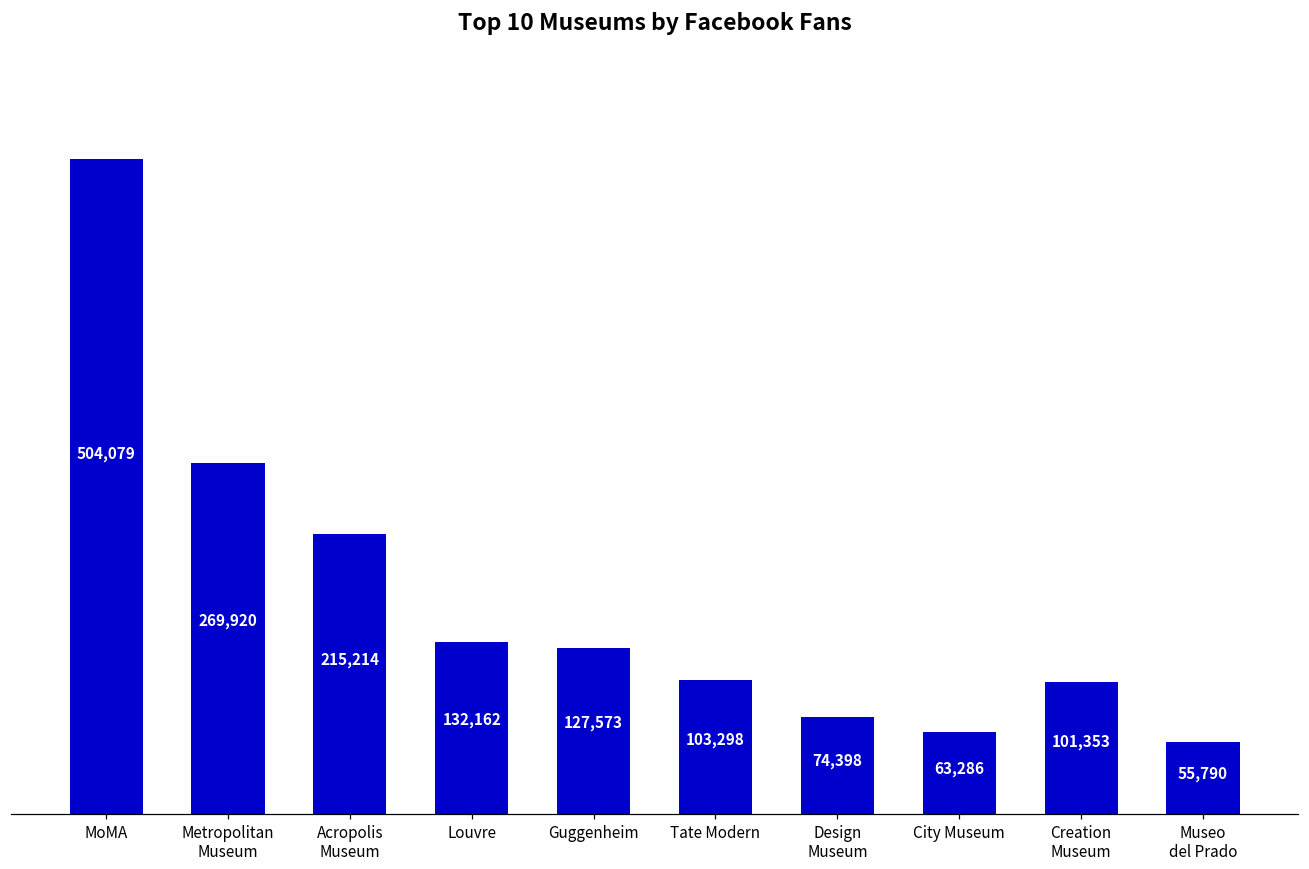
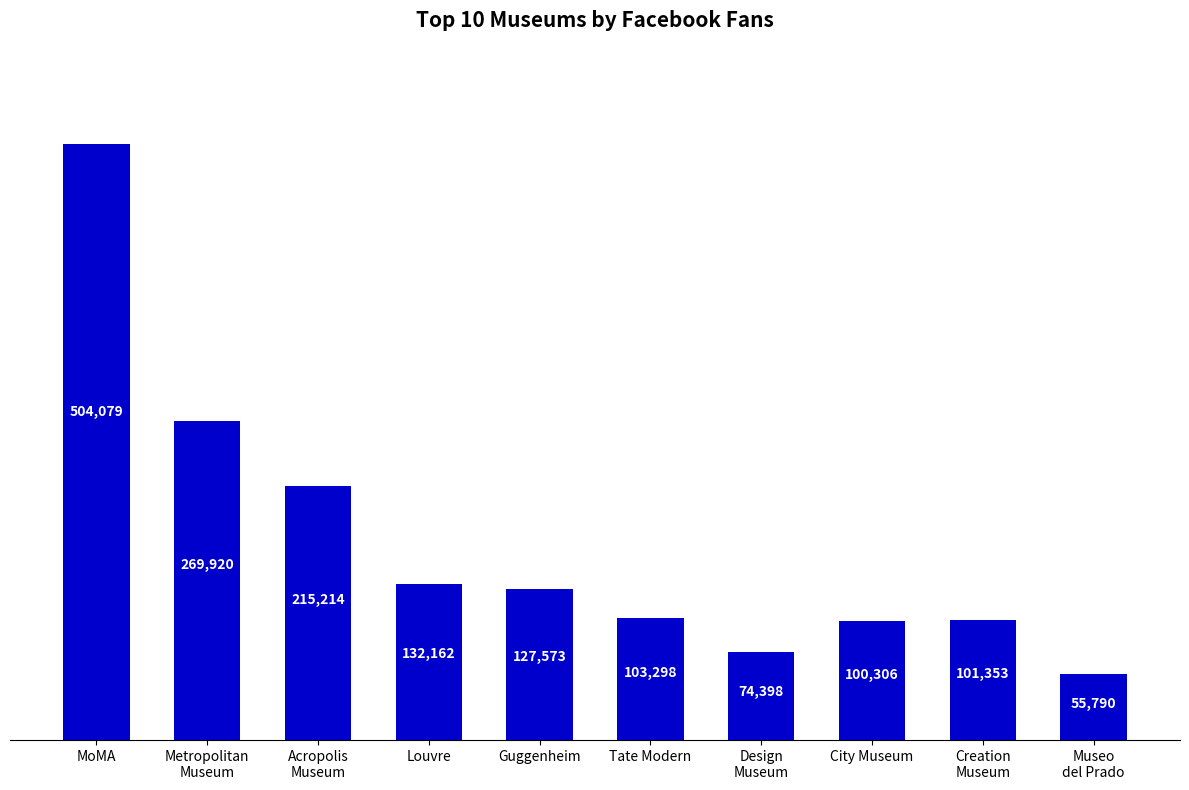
  {
    "MoMA": "504,079",
    "Metropolitan Museum": "269,920",
    "Acropolis Museum": "215,214",
    "Louvre": "132,162",
    "Guggenheim": "127,573",
    "Tate Modern": "103,298",
    "Design Museum": "74,398",
-   "City Museum": "63,286",
+   "City Museum": "100,306",
    "Creation Museum": "101,353",
    "Museo del Prado": "55,790"
  }
